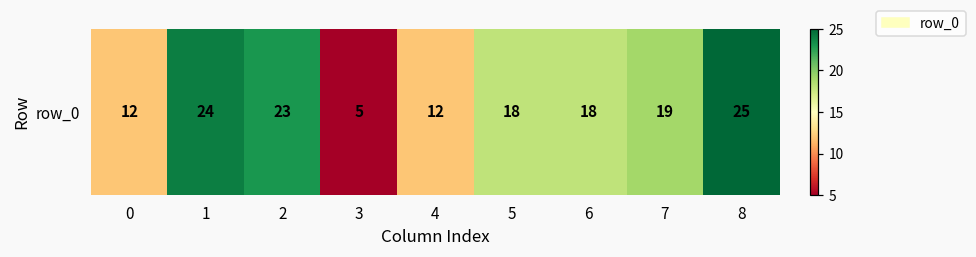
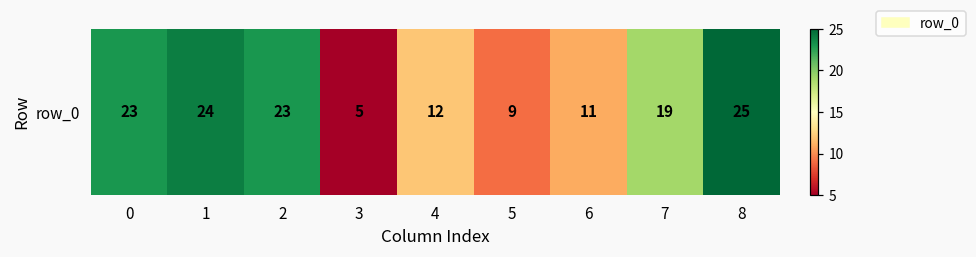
  {
    "row_0": {
-     "0": 12,
+     "0": 23,
      "1": 24,
      "2": 23,
      "3": 5,
      "4": 12,
-     "5": 18,
-     "6": 18,
+     "5": 9,
+     "6": 11,
      "7": 19,
      "8": 25
    }
  }
